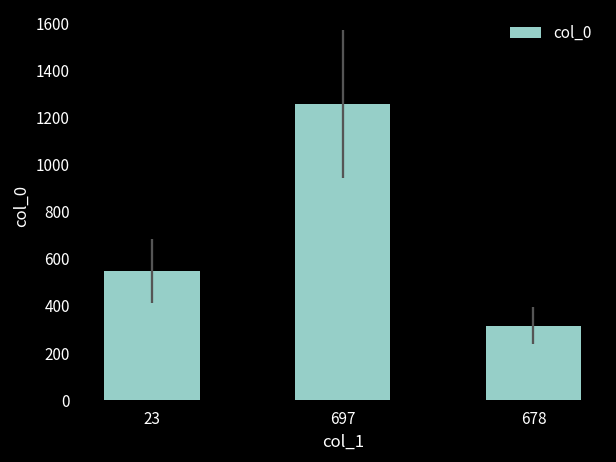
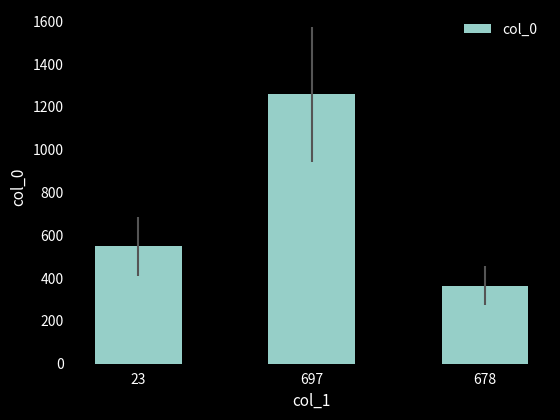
  {
    "23": 550,
    "697": 1260,
-   "678": 320
+   "678": 370
  }
